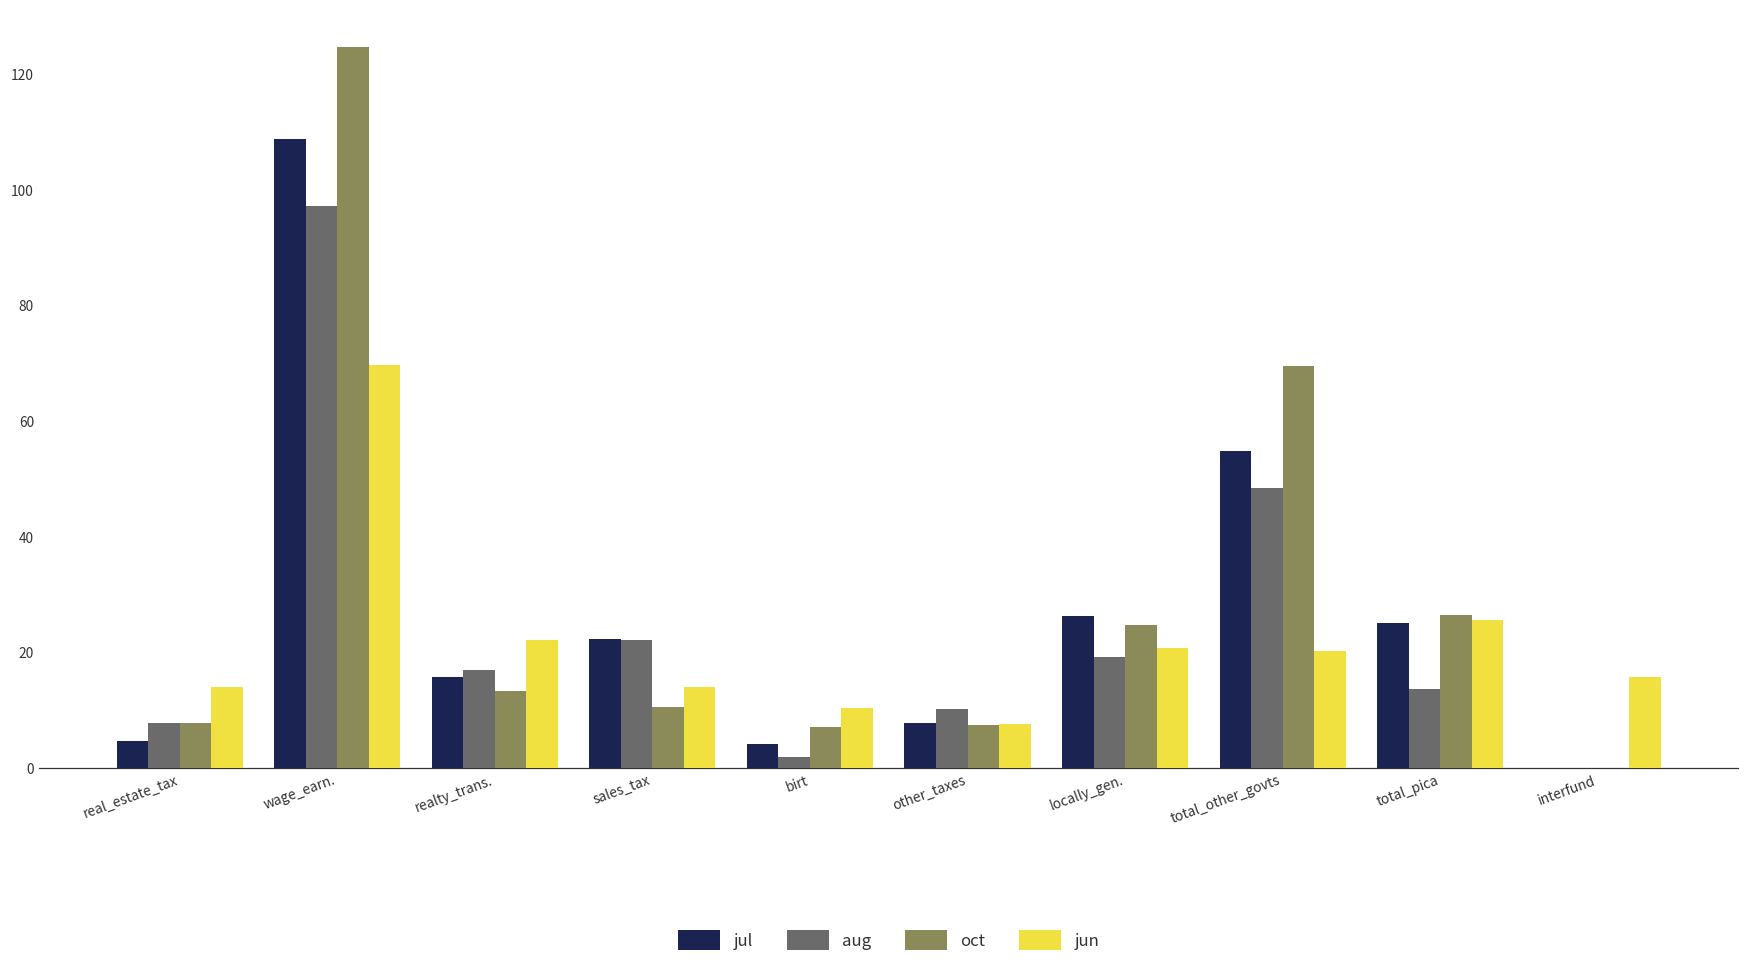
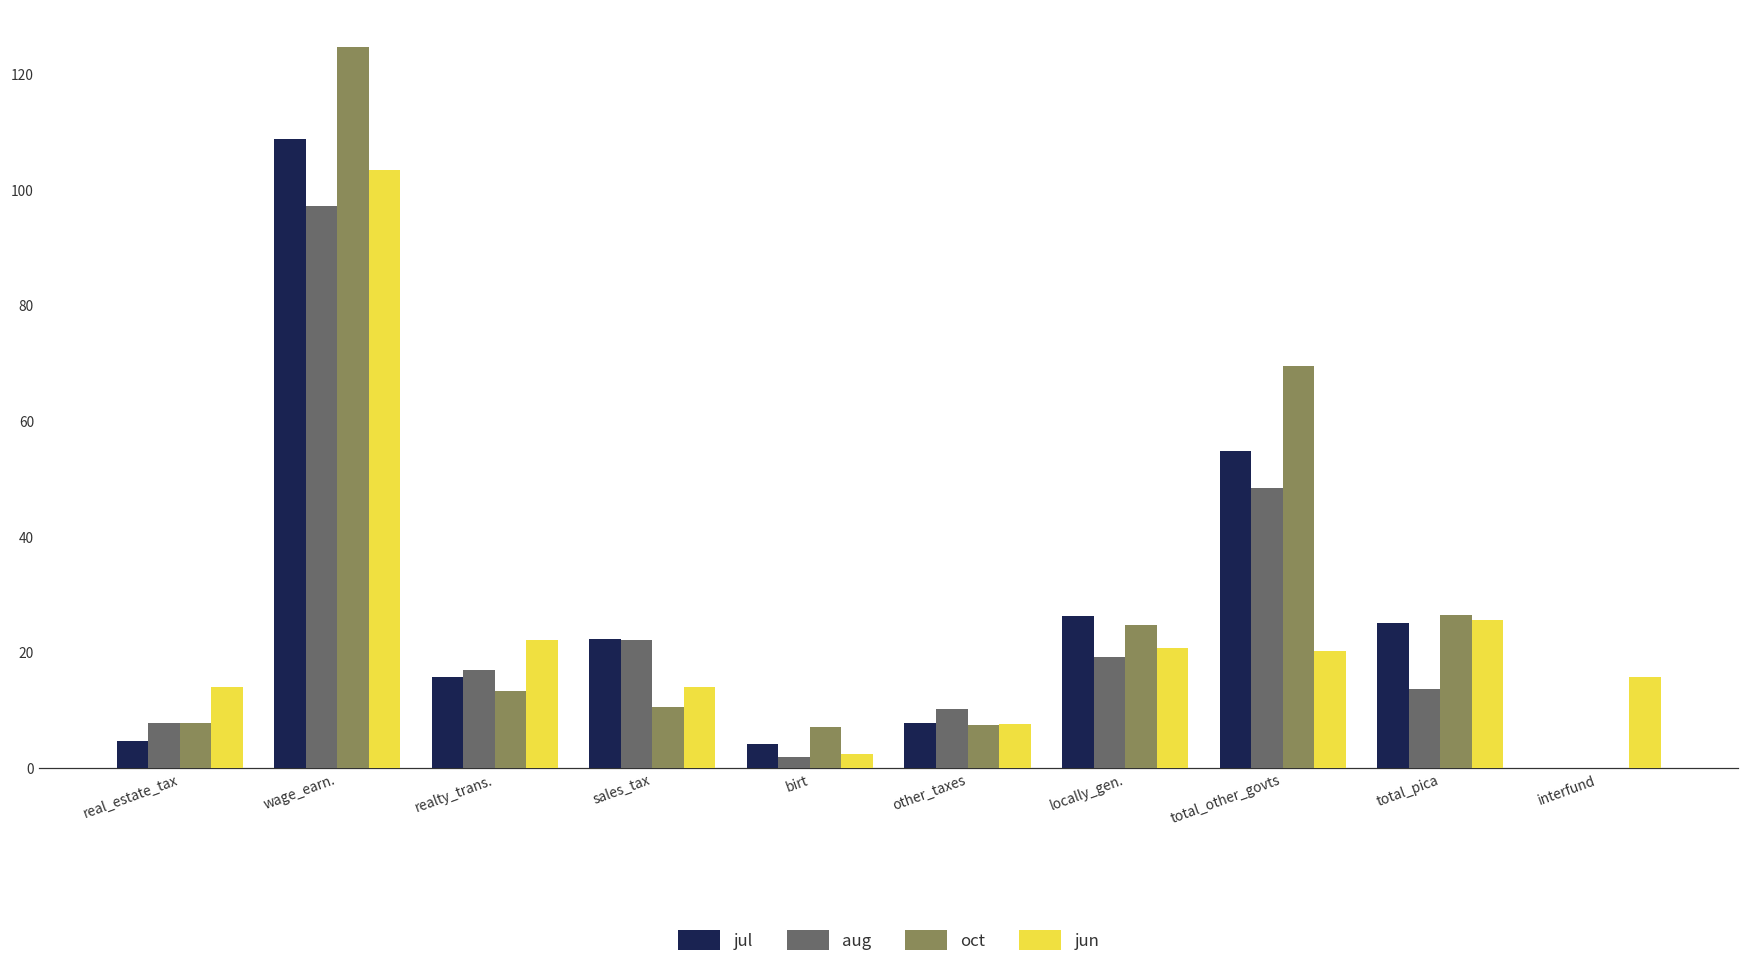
  {
    "jul": {
      "real_estate_tax": 5,
      "wage_earn.": 109,
      "realty_trans.": 16,
      "sales_tax": 22,
      "birt": 4,
      "other_taxes": 8,
      "locally_gen.": 26,
      "total_other_govts": 55,
      "total_pica": 25,
      "interfund": 0
    },
    "jun": {
      "real_estate_tax": 14,
-     "wage_earn.": 70,
+     "wage_earn.": 104,
      "realty_trans.": 22,
      "sales_tax": 14,
-     "birt": 10,
+     "birt": 3,
      "other_taxes": 8,
      "locally_gen.": 21,
      "total_other_govts": 20,
      "total_pica": 26,
      "interfund": 16
    }
  }
